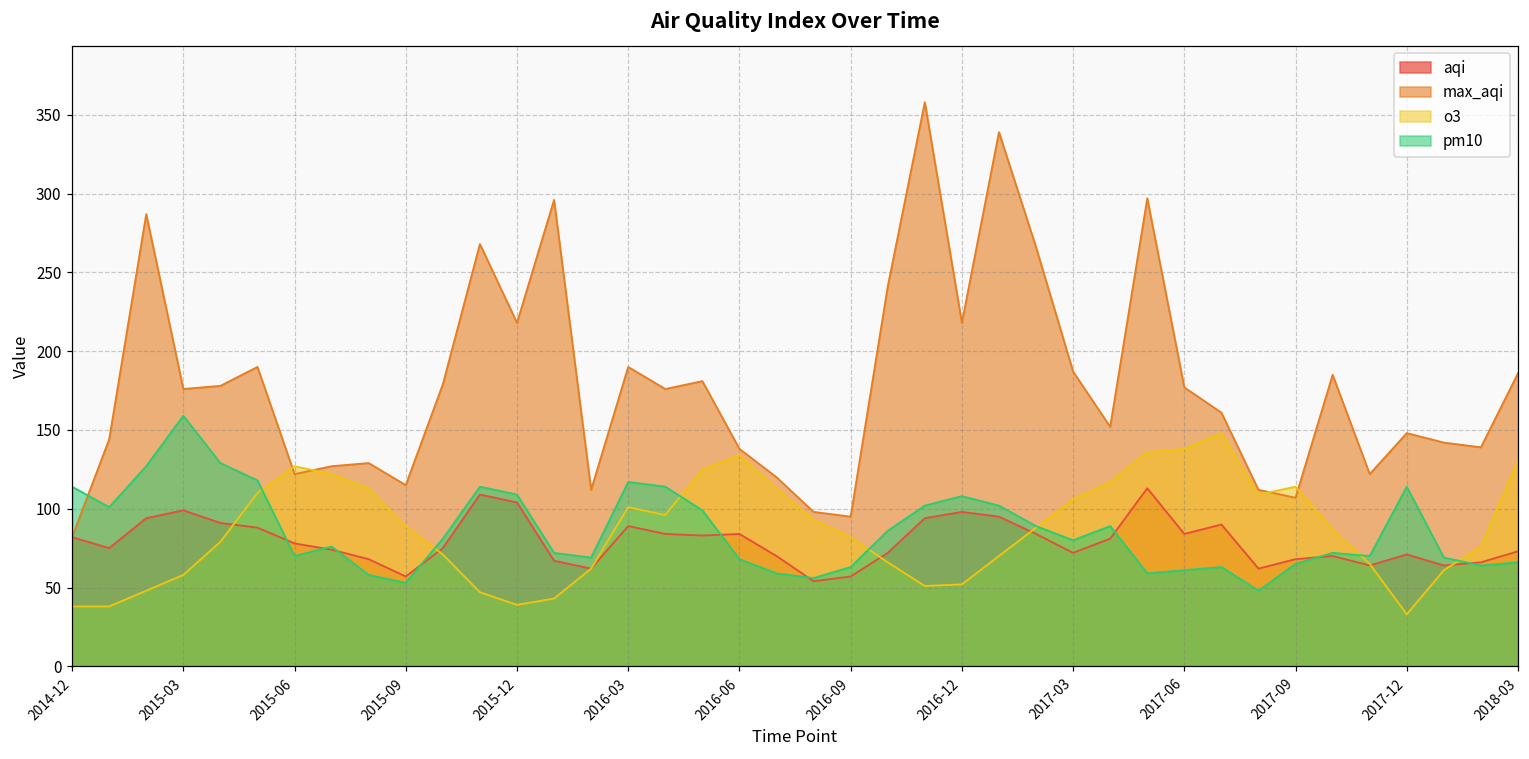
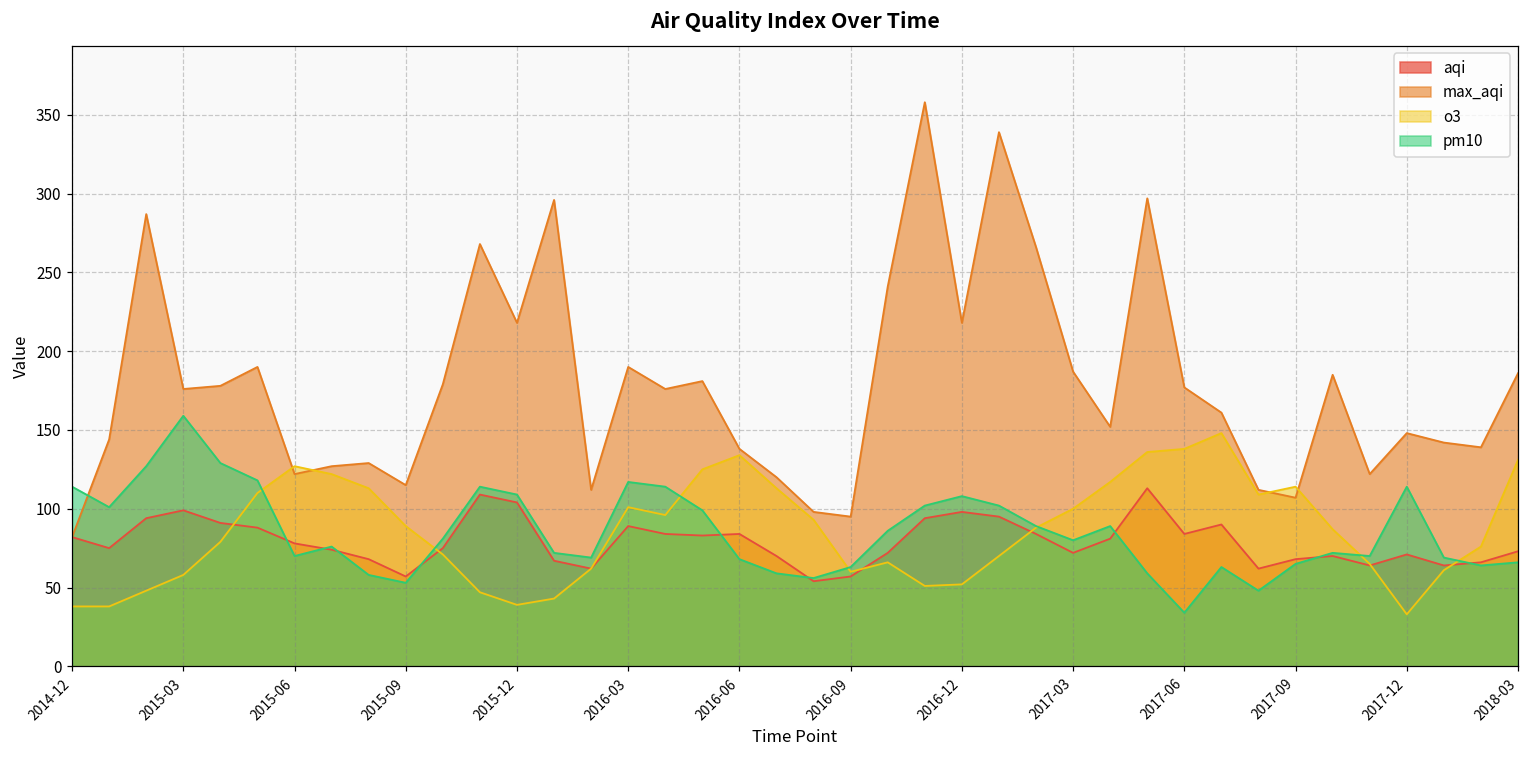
  {
    "o3": {
      "2014-12": 38,
      "2015-03": 58,
      "2015-06": 127,
      "2015-09": 89,
      "2015-12": 39,
      "2016-03": 101,
      "2016-06": 134,
-     "2016-09": 82,
+     "2016-09": 60,
      "2016-12": 52,
-     "2017-03": 106,
+     "2017-03": 100,
      "2017-06": 138,
      "2017-09": 114,
      "2017-12": 33,
      "2018-03": 131
    },
    "pm10": {
      "2014-12": 114,
      "2015-03": 159,
      "2015-06": 70,
      "2015-09": 53,
      "2015-12": 109,
      "2016-03": 117,
      "2016-06": 68,
      "2016-09": 63,
      "2016-12": 108,
      "2017-03": 80,
-     "2017-06": 61,
+     "2017-06": 34,
      "2017-09": 65,
      "2017-12": 114,
      "2018-03": 66
    }
  }
